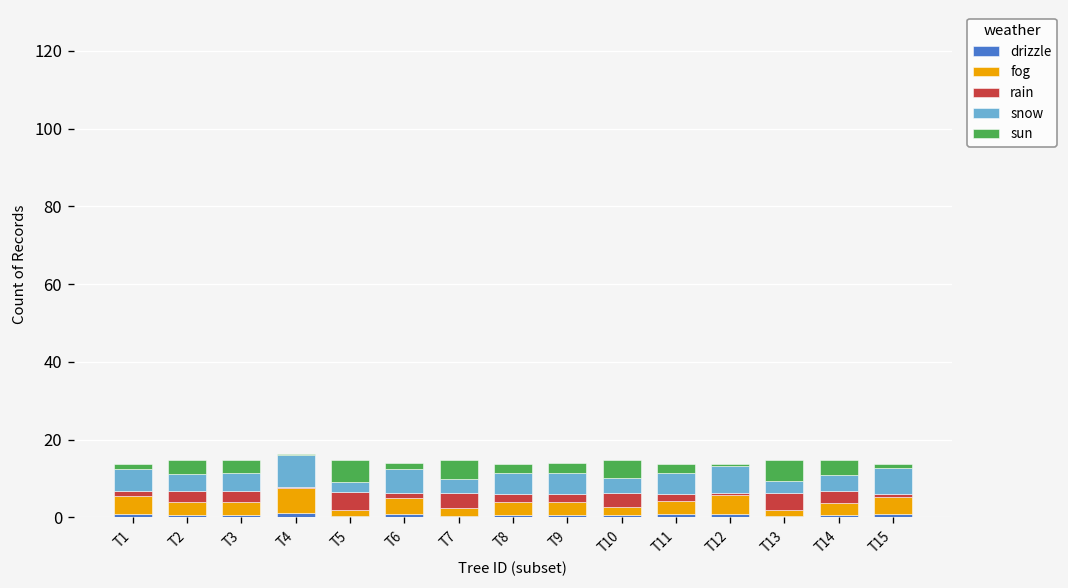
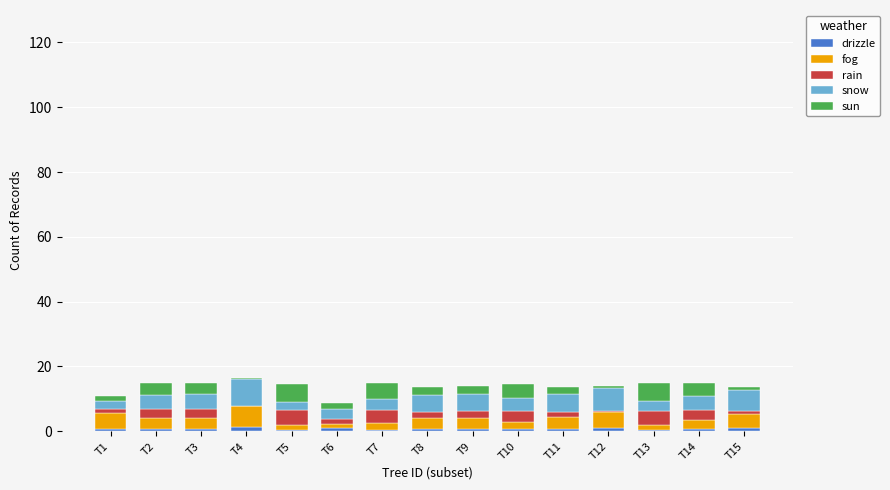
  {
    "drizzle": {
      "T1": 1,
      "T4": 1,
      "T6": 1,
      "T11": 1,
      "T12": 1,
      "T15": 1
    },
    "fog": {
      "T1": 5,
      "T2": 3,
      "T3": 3,
      "T4": 7,
      "T5": 2,
-     "T6": 4,
+     "T6": 2,
      "T7": 2,
      "T8": 3,
      "T9": 3,
      "T10": 2,
      "T11": 3,
      "T12": 5,
      "T13": 2,
      "T14": 3,
      "T15": 4
    },
    "rain": {
      "T1": 1,
      "T2": 3,
      "T3": 3,
      "T5": 4,
      "T6": 1,
      "T7": 4,
      "T8": 2,
      "T9": 2,
      "T10": 4,
      "T11": 2,
      "T13": 4,
      "T14": 3,
      "T15": 1
    },
    "snow": {
-     "T1": 6,
+     "T1": 3,
      "T2": 4,
      "T3": 5,
      "T4": 8,
      "T5": 3,
-     "T6": 6,
+     "T6": 3,
      "T7": 3,
      "T8": 5,
      "T9": 5,
      "T10": 4,
      "T11": 6,
      "T12": 7,
      "T13": 3,
      "T14": 4,
      "T15": 7
    },
    "sun": {
      "T1": 1,
      "T2": 4,
      "T3": 3,
      "T5": 6,
      "T6": 2,
      "T7": 5,
      "T8": 2,
      "T9": 3,
      "T10": 5,
      "T11": 2,
      "T13": 5,
      "T14": 4,
      "T15": 1
    }
  }
